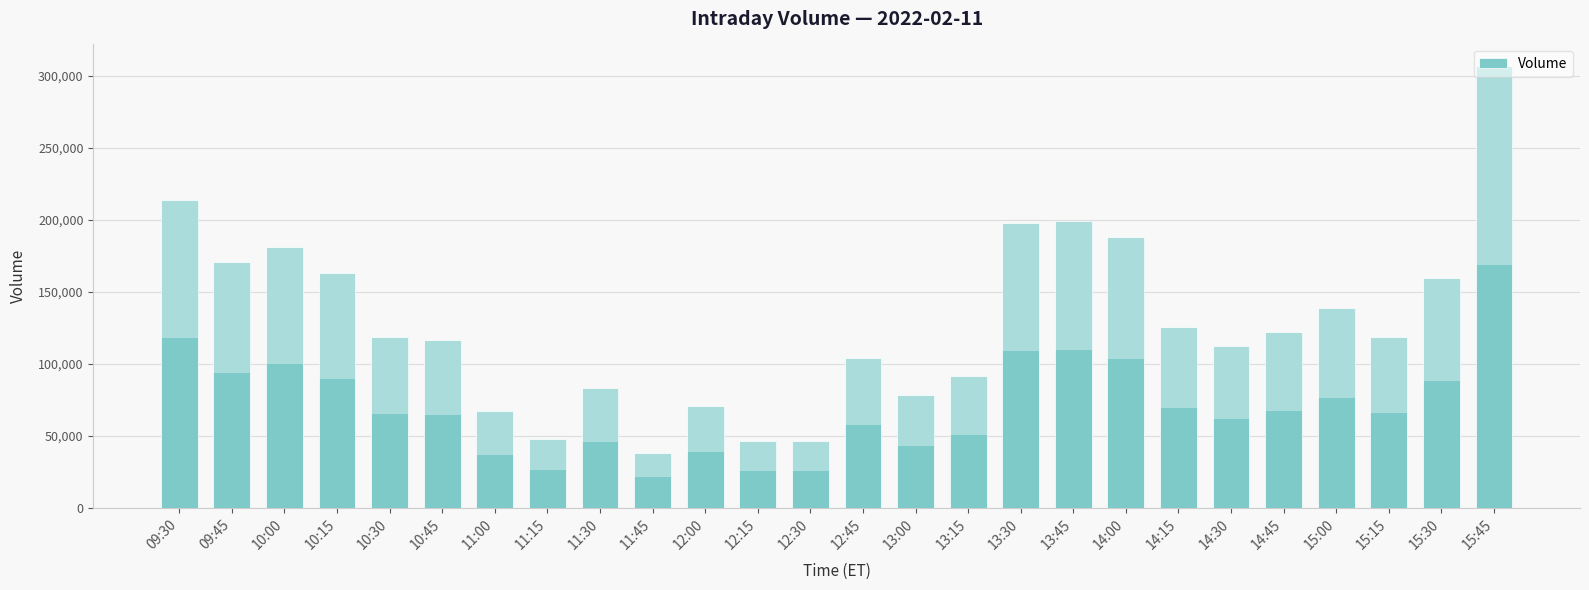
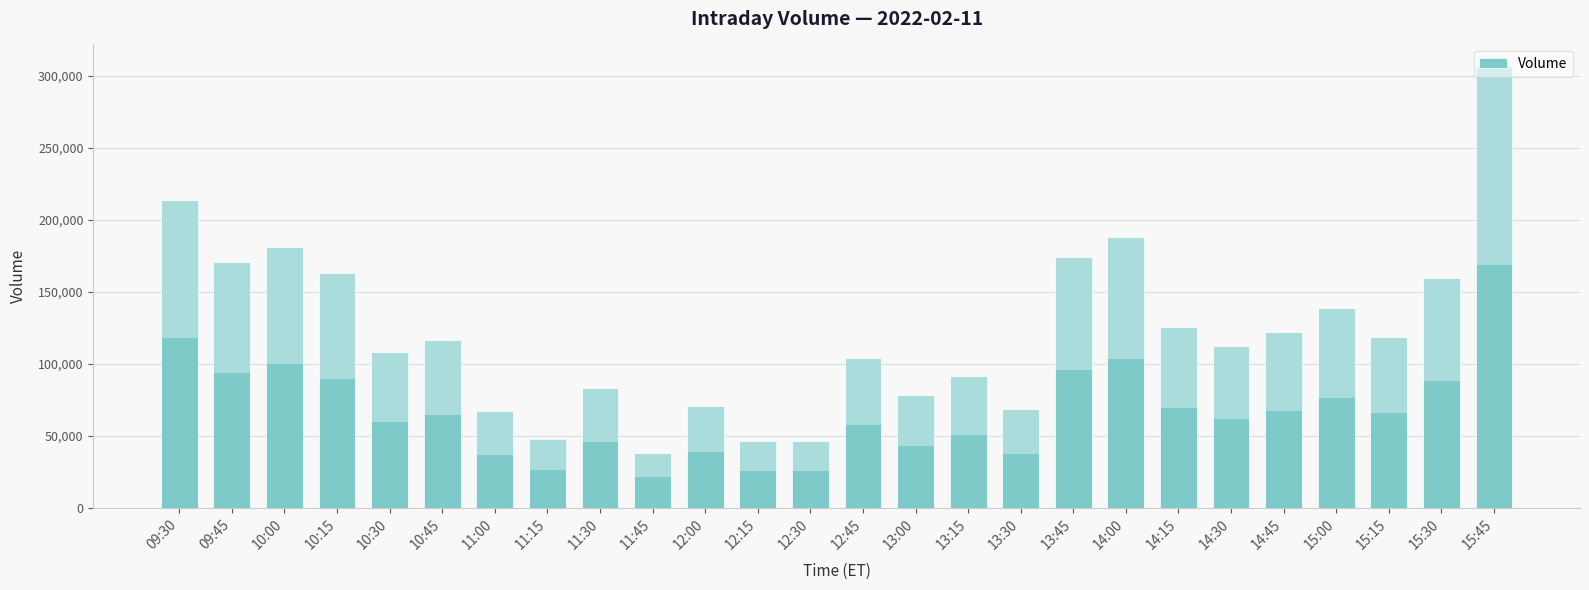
  {
    "09:30": "214,000",
    "09:45": "170,000",
    "10:00": "181,000",
    "10:15": "163,000",
-   "10:30": "119,000",
+   "10:30": "108,000",
    "10:45": "117,000",
    "11:00": "67,000",
    "11:15": "48,000",
    "11:30": "83,000",
    "11:45": "38,000",
    "12:00": "71,000",
    "12:15": "46,000",
    "12:30": "46,000",
    "12:45": "104,000",
    "13:00": "78,000",
    "13:15": "92,000",
-   "13:30": "198,000",
-   "13:45": "199,000",
+   "13:30": "68,000",
+   "13:45": "174,000",
    "14:00": "188,000",
    "14:15": "126,000",
    "14:30": "112,000",
    "14:45": "122,000",
    "15:00": "139,000",
    "15:15": "119,000",
    "15:30": "160,000"
  }
